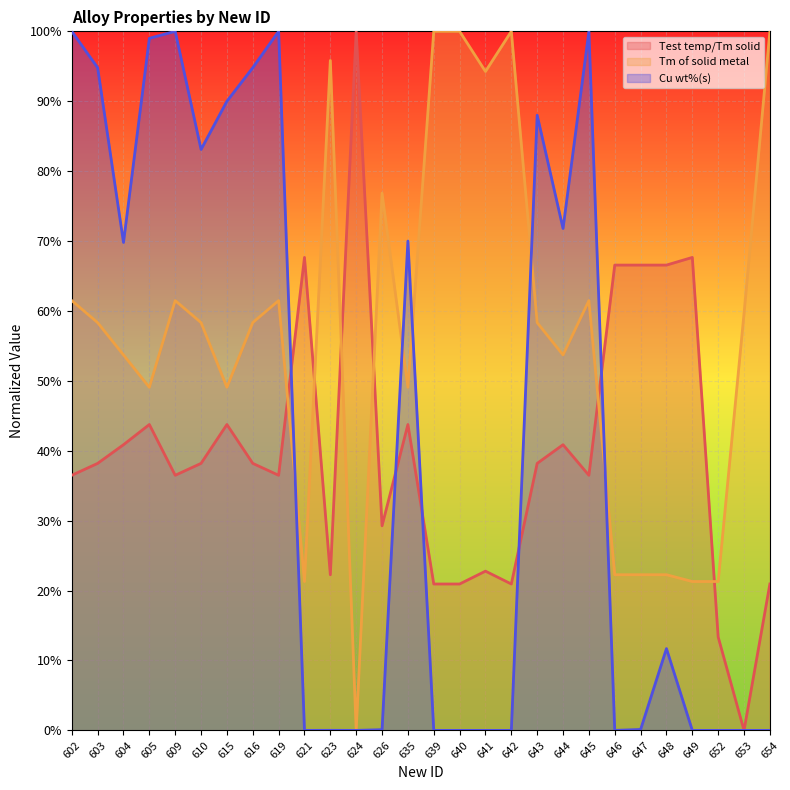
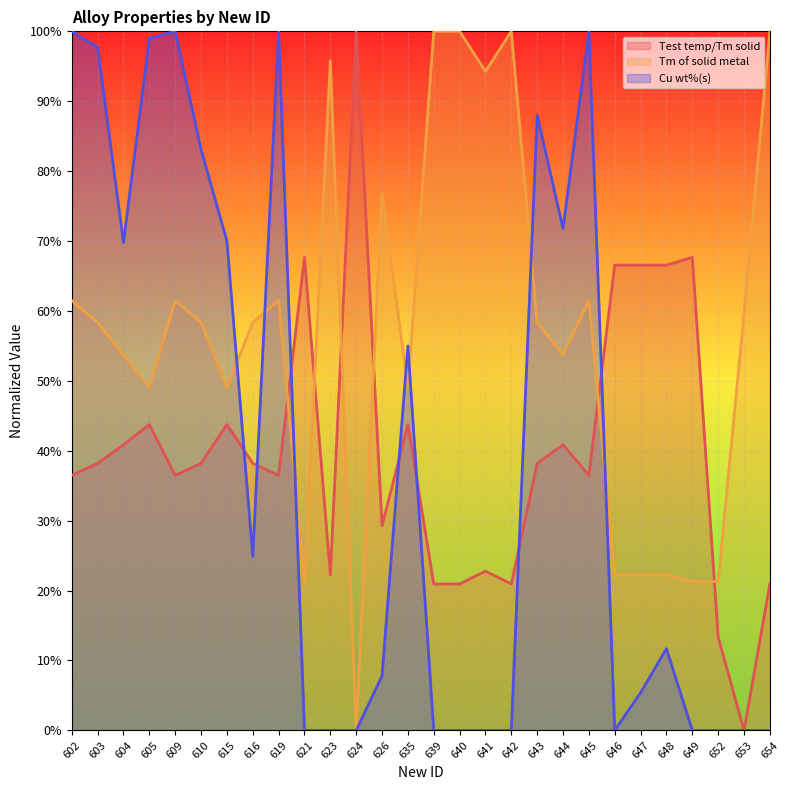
  {
    "Cu wt%(s)": {
      "602": "100%",
-     "603": "95%",
+     "603": "98%",
      "604": "70%",
      "605": "99%",
      "609": "100%",
      "610": "83%",
-     "615": "90%",
-     "616": "95%",
+     "615": "70%",
+     "616": "25%",
      "619": "100%",
      "621": "0%",
      "623": "0%",
-     "626": "0%",
-     "635": "70%",
+     "626": "8%",
+     "635": "55%",
      "639": "0%",
      "640": "0%",
      "641": "0%",
      "642": "0%",
      "643": "88%",
      "644": "72%",
      "645": "100%",
      "646": "0%",
-     "647": "0%",
+     "647": "5%",
      "648": "12%",
      "649": "0%",
      "652": "0%",
      "654": "0%"
    }
  }
